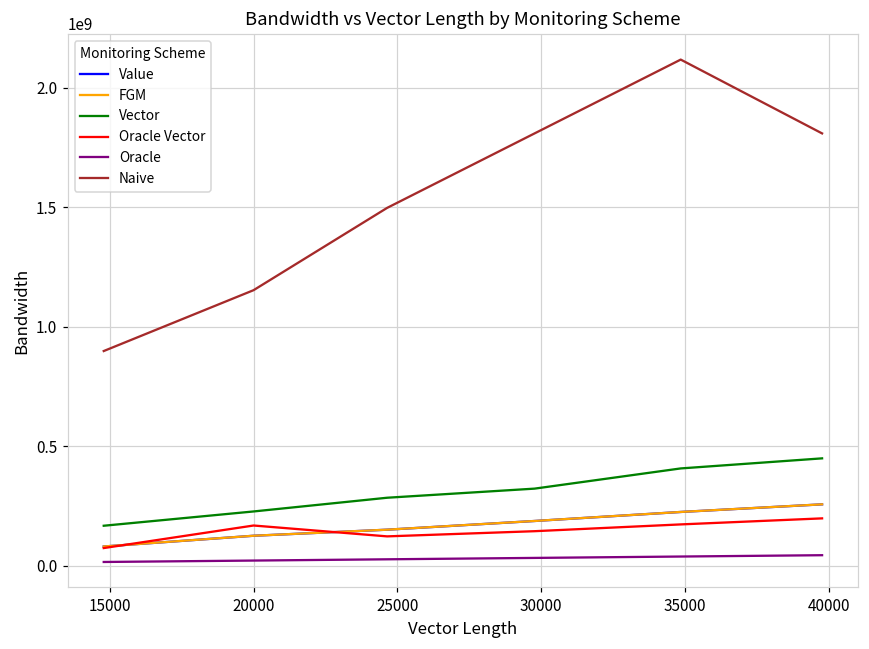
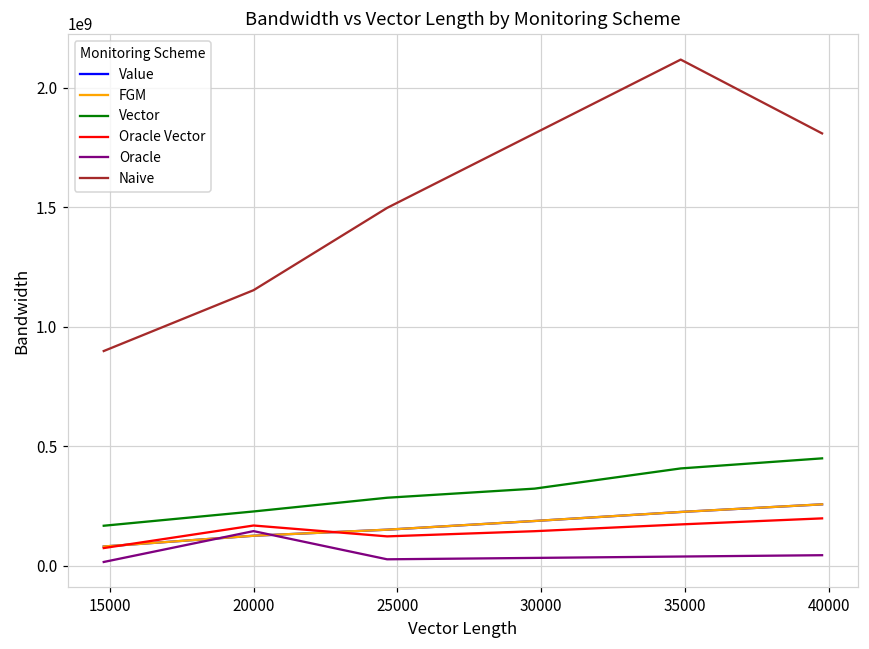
  {
    "FGM": {
      "20000": 130000000
    },
    "Vector": {
      "20000": 230000000
    },
    "Oracle Vector": {
      "20000": 170000000
    },
    "Oracle": {
-     "20000": 20000000
+     "20000": 150000000
    },
    "Naive": {
      "20000": 1150000000
    }
  }
